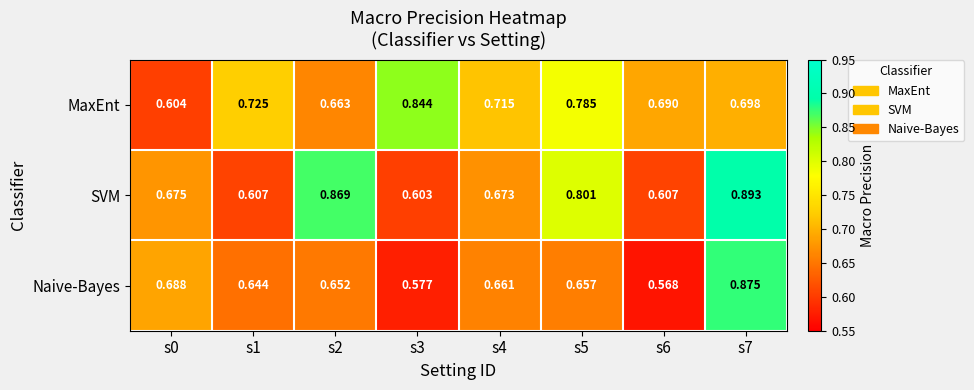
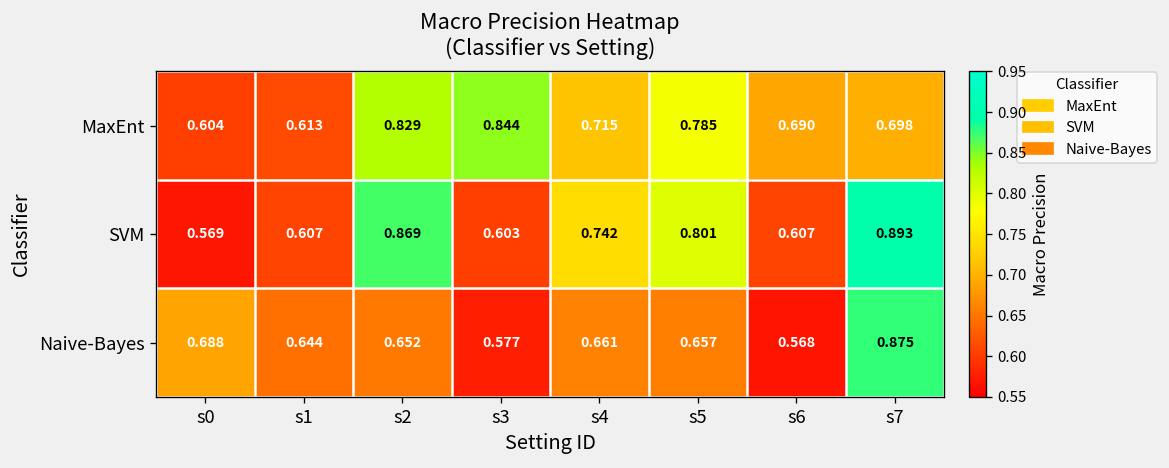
  {
    "MaxEnt": {
      "s0": 0.604,
-     "s1": 0.725,
-     "s2": 0.663,
+     "s1": 0.613,
+     "s2": 0.829,
      "s3": 0.844,
      "s4": 0.715,
      "s5": 0.785,
      "s6": 0.690,
      "s7": 0.698
    },
    "SVM": {
-     "s0": 0.675,
+     "s0": 0.569,
      "s1": 0.607,
      "s2": 0.869,
      "s3": 0.603,
-     "s4": 0.673,
+     "s4": 0.742,
      "s5": 0.801,
      "s6": 0.607,
      "s7": 0.893
    },
    "Naive-Bayes": {
      "s0": 0.688,
      "s1": 0.644,
      "s2": 0.652,
      "s3": 0.577,
      "s4": 0.661,
      "s5": 0.657,
      "s6": 0.568,
      "s7": 0.875
    }
  }
